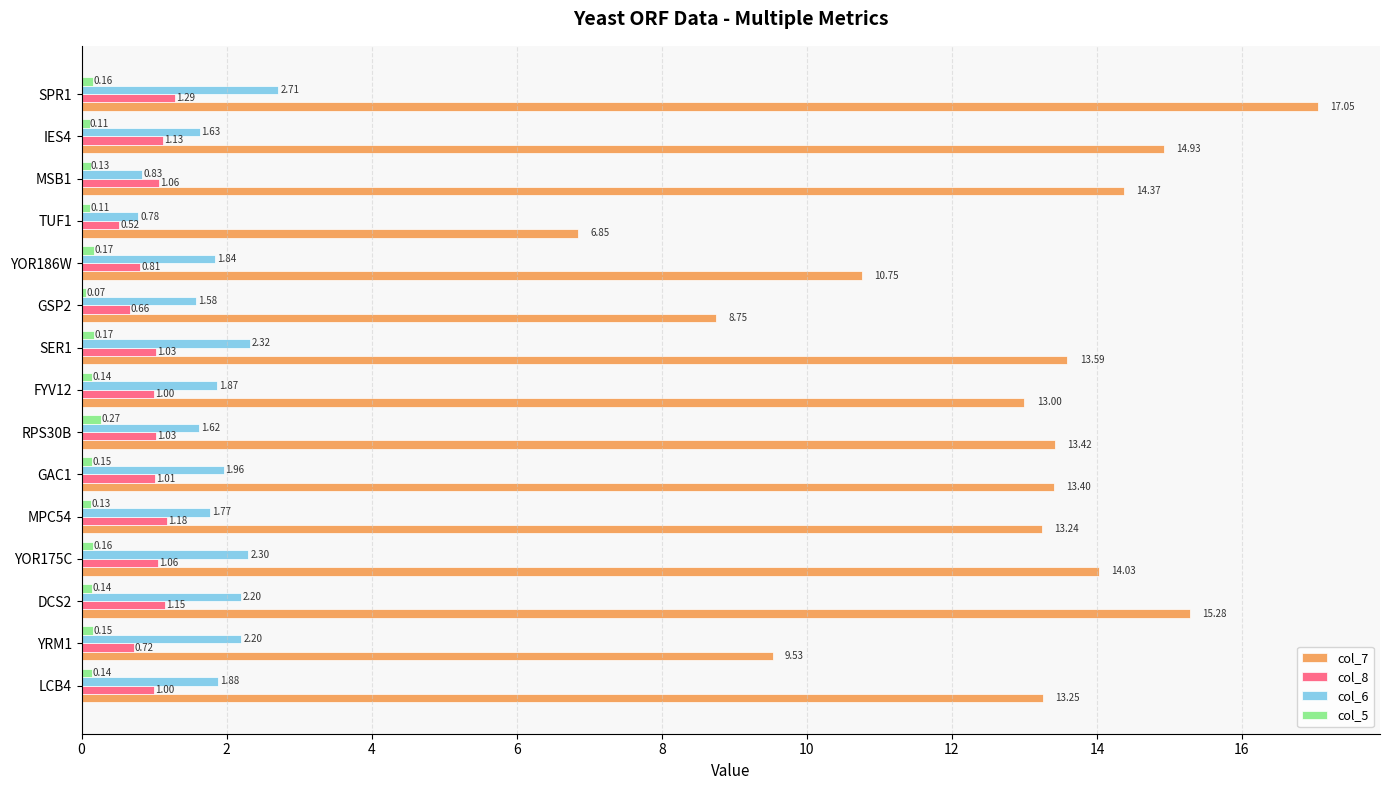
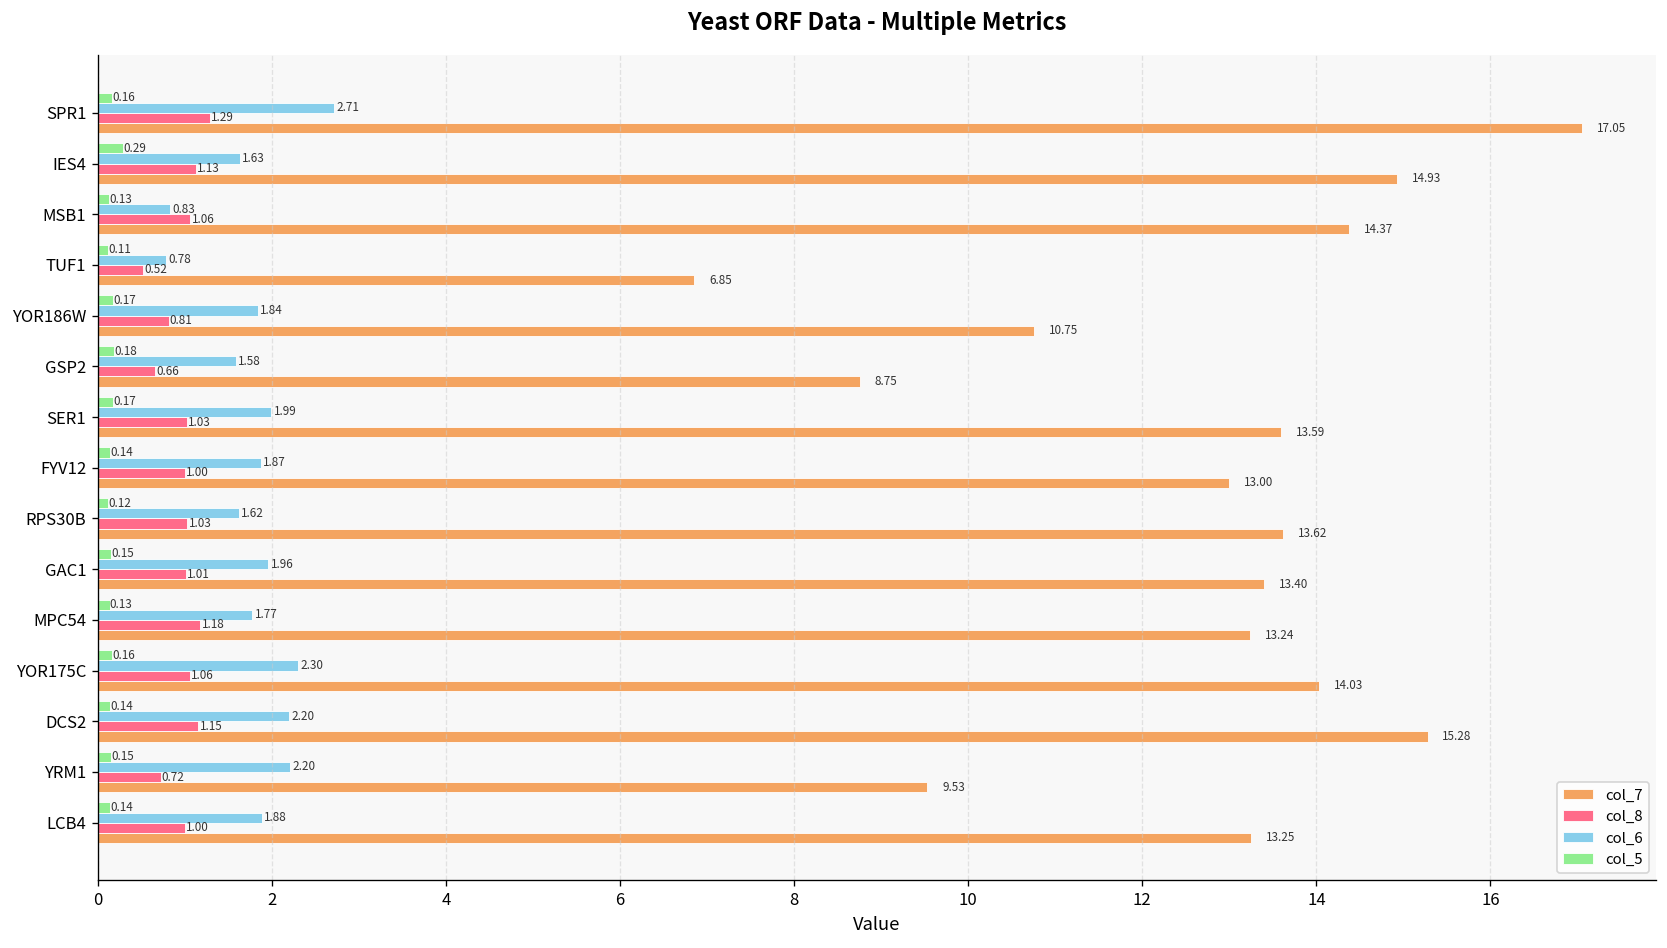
  {
    "col_7": {
      "SPR1": 17.05,
      "IES4": 14.93,
      "MSB1": 14.37,
      "TUF1": 6.85,
      "YOR186W": 10.75,
      "GSP2": 8.75,
      "SER1": 13.59,
      "FYV12": 13.00,
-     "RPS30B": 13.42,
+     "RPS30B": 13.62,
      "GAC1": 13.40,
      "MPC54": 13.24,
      "YOR175C": 14.03,
      "DCS2": 15.28,
      "YRM1": 9.53,
      "LCB4": 13.25
    },
    "col_8": {
      "SPR1": 1.29,
      "IES4": 1.13,
      "MSB1": 1.06,
      "TUF1": 0.52,
      "YOR186W": 0.81,
      "GSP2": 0.66,
      "SER1": 1.03,
      "FYV12": 1.00,
      "RPS30B": 1.03,
      "GAC1": 1.01,
      "MPC54": 1.18,
      "YOR175C": 1.06,
      "DCS2": 1.15,
      "YRM1": 0.72,
      "LCB4": 1.00
    },
    "col_6": {
      "SPR1": 2.71,
      "IES4": 1.63,
      "MSB1": 0.83,
      "TUF1": 0.78,
      "YOR186W": 1.84,
      "GSP2": 1.58,
-     "SER1": 2.32,
+     "SER1": 1.99,
      "FYV12": 1.87,
      "RPS30B": 1.62,
      "GAC1": 1.96,
      "MPC54": 1.77,
      "YOR175C": 2.30,
      "DCS2": 2.20,
      "YRM1": 2.20,
      "LCB4": 1.88
    },
    "col_5": {
      "SPR1": 0.16,
-     "IES4": 0.11,
+     "IES4": 0.29,
      "MSB1": 0.13,
      "TUF1": 0.11,
      "YOR186W": 0.17,
-     "GSP2": 0.07,
+     "GSP2": 0.18,
      "SER1": 0.17,
      "FYV12": 0.14,
-     "RPS30B": 0.27,
+     "RPS30B": 0.12,
      "GAC1": 0.15,
      "MPC54": 0.13,
      "YOR175C": 0.16,
      "DCS2": 0.14,
      "YRM1": 0.15,
      "LCB4": 0.14
    }
  }
